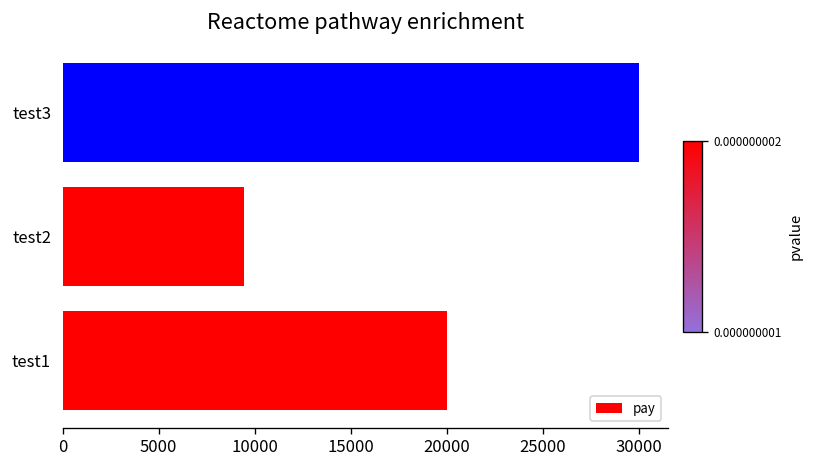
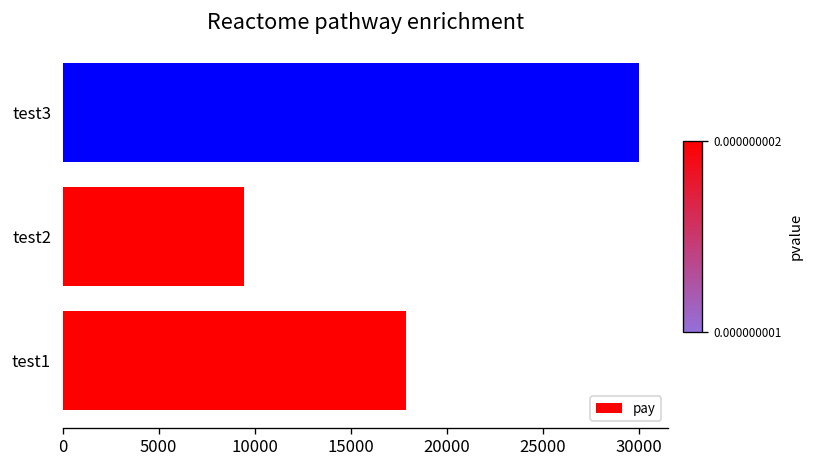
  {
    "test3": 30000,
    "test2": 9400,
-   "test1": 20000
+   "test1": 17900
  }
